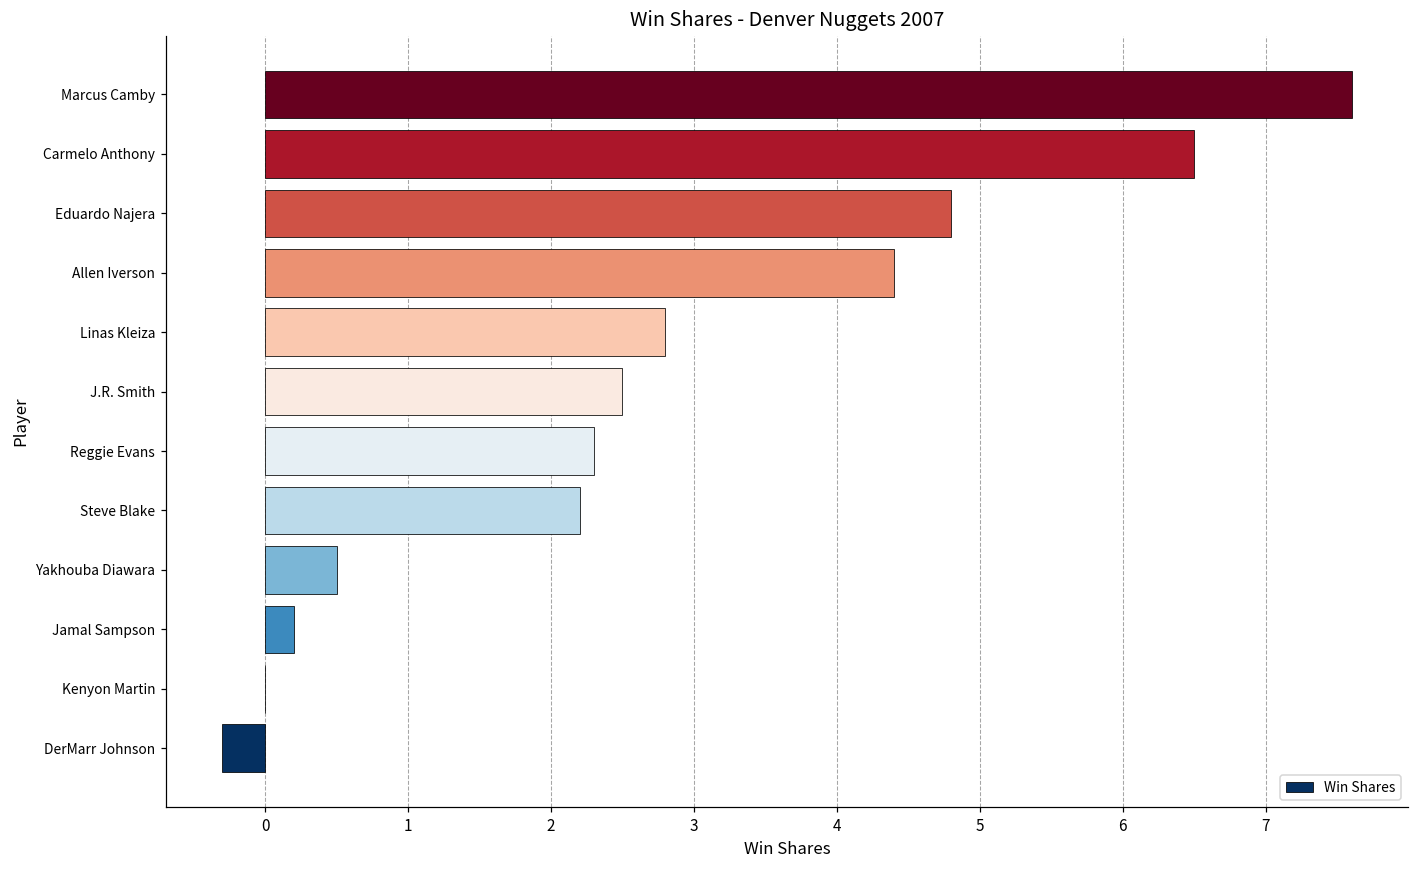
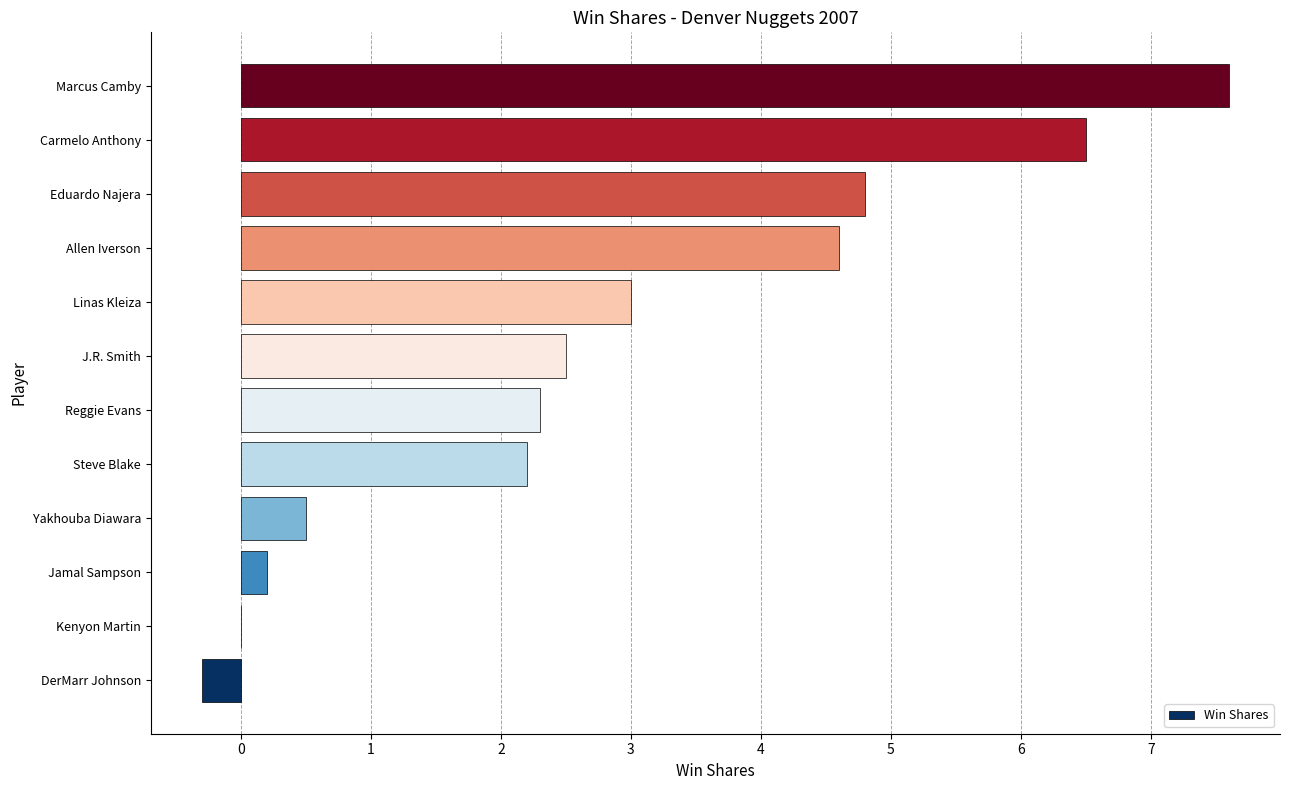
  {
    "Marcus Camby": 7.6,
    "Carmelo Anthony": 6.5,
    "Eduardo Najera": 4.8,
-   "Allen Iverson": 4.4,
-   "Linas Kleiza": 2.8,
+   "Allen Iverson": 4.6,
+   "Linas Kleiza": 3.0,
    "J.R. Smith": 2.5,
    "Reggie Evans": 2.3,
    "Steve Blake": 2.2,
    "Yakhouba Diawara": 0.5,
    "Jamal Sampson": 0.2,
    "Kenyon Martin": 0.0,
    "DerMarr Johnson": -0.3
  }
